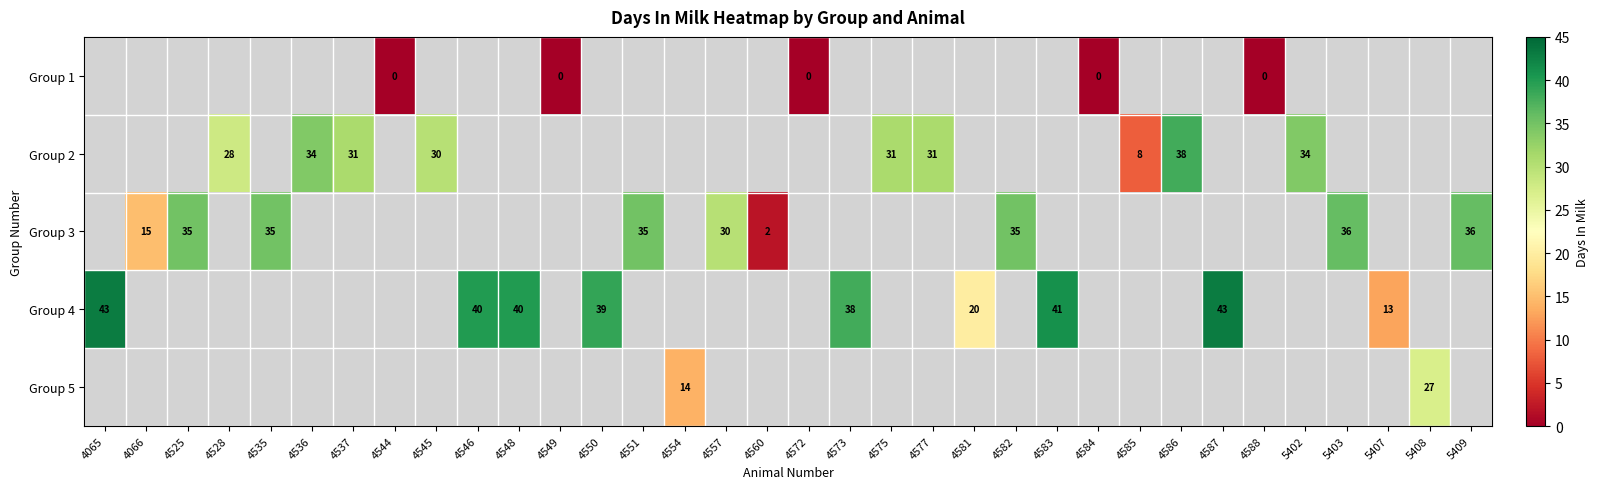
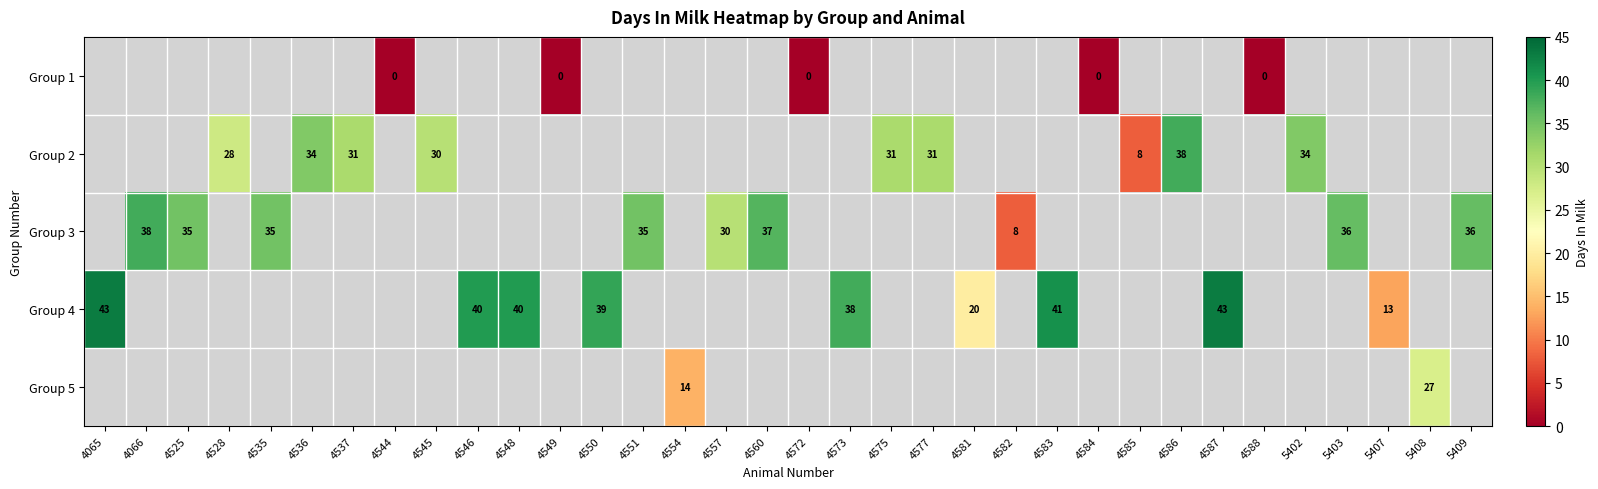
  {
    "Group 1": {
      "4544": 0,
      "4549": 0,
      "4572": 0,
      "4584": 0,
      "4588": 0
    },
    "Group 2": {
      "4528": 28,
      "4536": 34,
      "4537": 31,
      "4545": 30,
      "4575": 31,
      "4577": 31,
      "4585": 8,
      "4586": 38,
      "5402": 34
    },
    "Group 3": {
-     "4066": 15,
+     "4066": 38,
      "4525": 35,
      "4535": 35,
      "4551": 35,
      "4557": 30,
-     "4560": 2,
-     "4582": 35,
+     "4560": 37,
+     "4582": 8,
      "5403": 36,
      "5409": 36
    },
    "Group 4": {
      "4065": 43,
      "4546": 40,
      "4548": 40,
      "4550": 39,
      "4573": 38,
      "4581": 20,
      "4583": 41,
      "4587": 43,
      "5407": 13
    },
    "Group 5": {
      "4554": 14,
      "5408": 27
    }
  }
